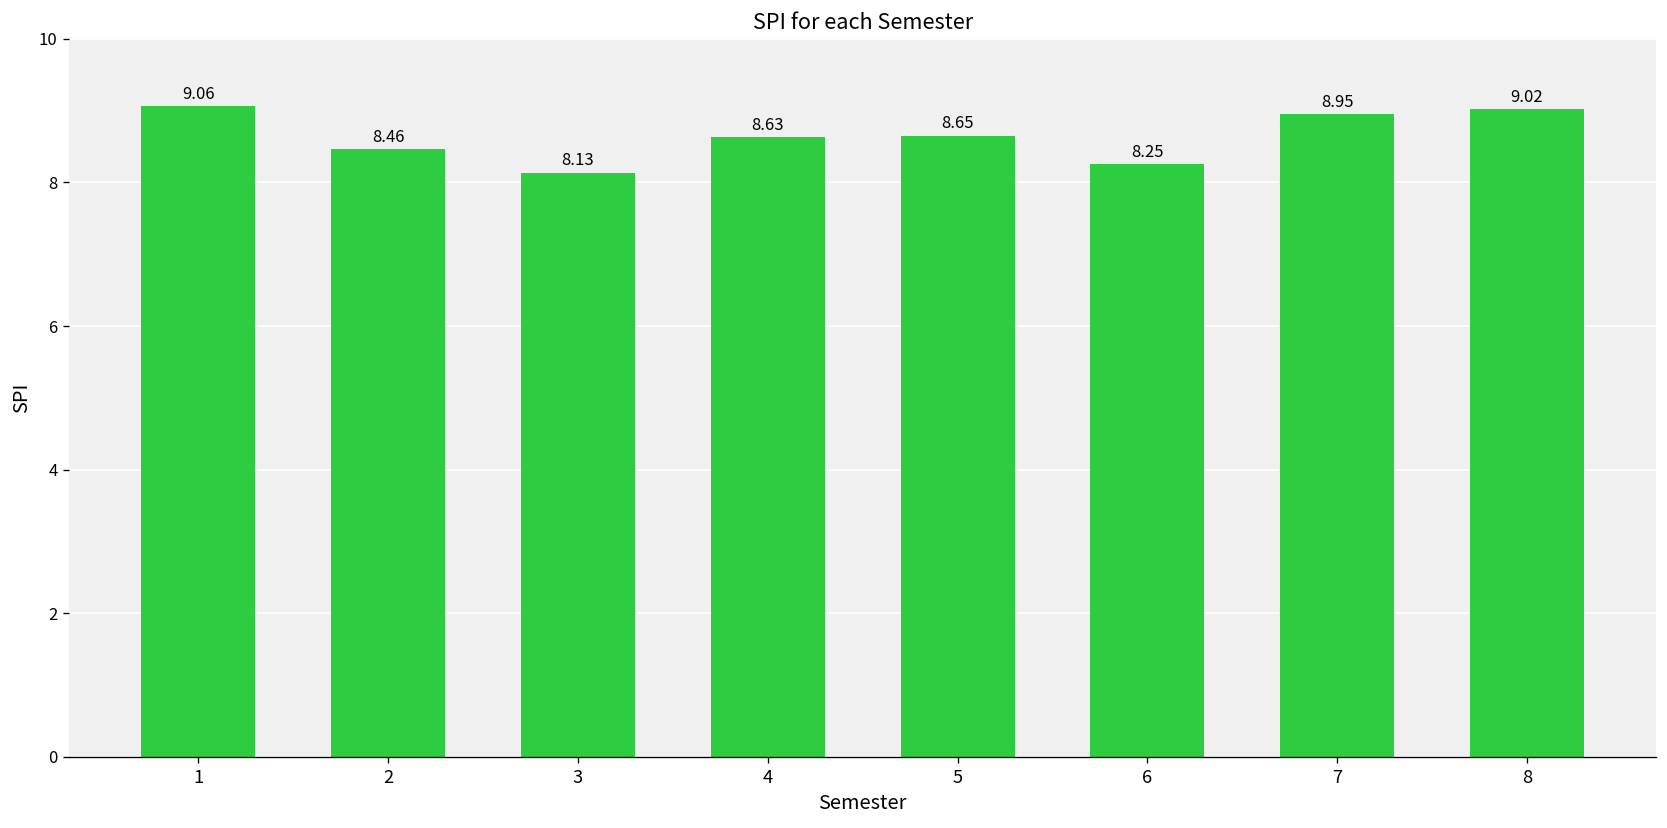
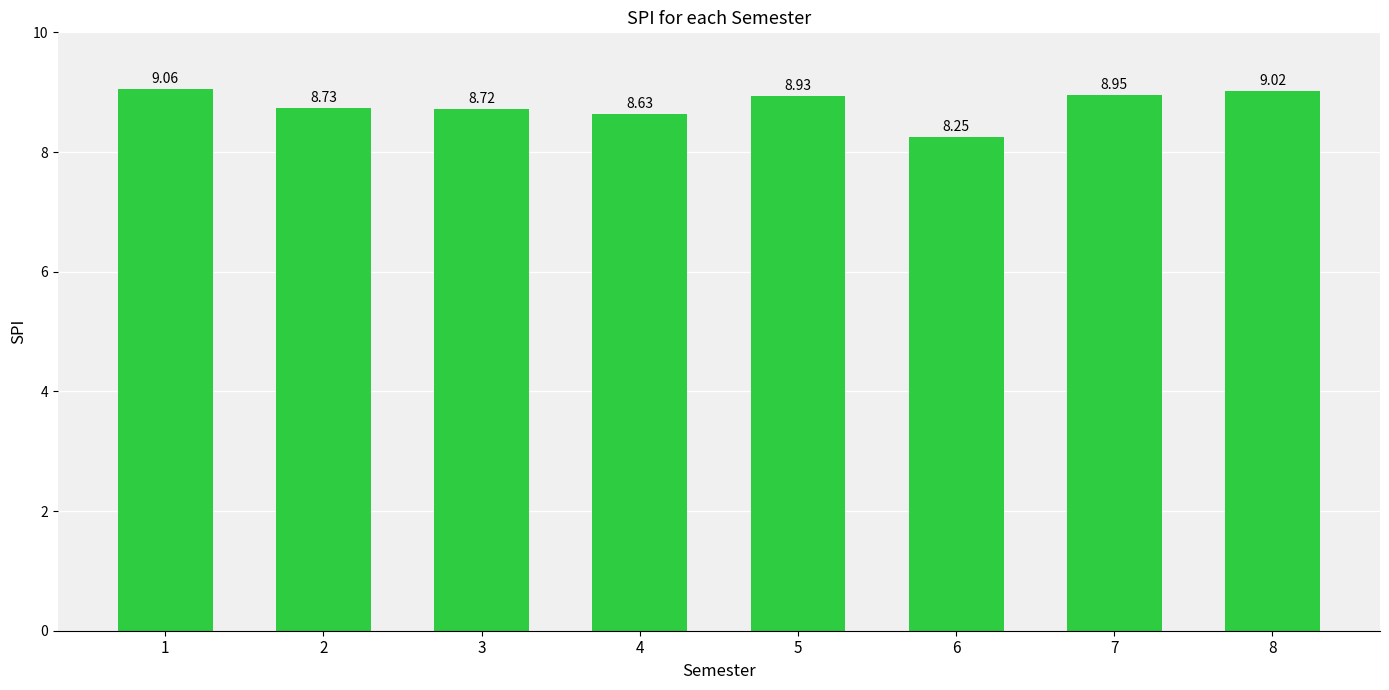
  {
    "1": 9.06,
-   "2": 8.46,
-   "3": 8.13,
+   "2": 8.73,
+   "3": 8.72,
    "4": 8.63,
-   "5": 8.65,
+   "5": 8.93,
    "6": 8.25,
    "7": 8.95,
    "8": 9.02
  }
